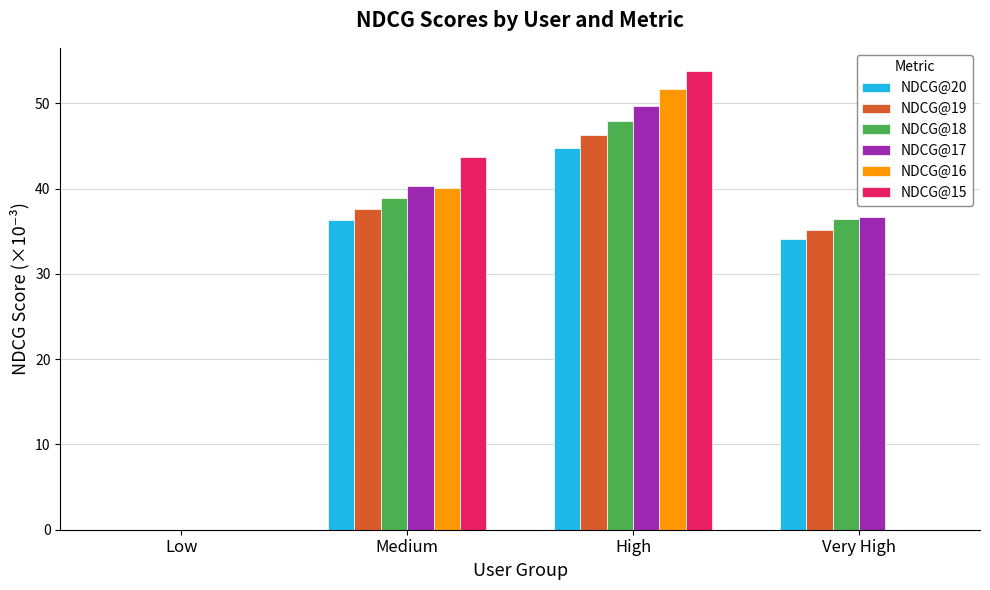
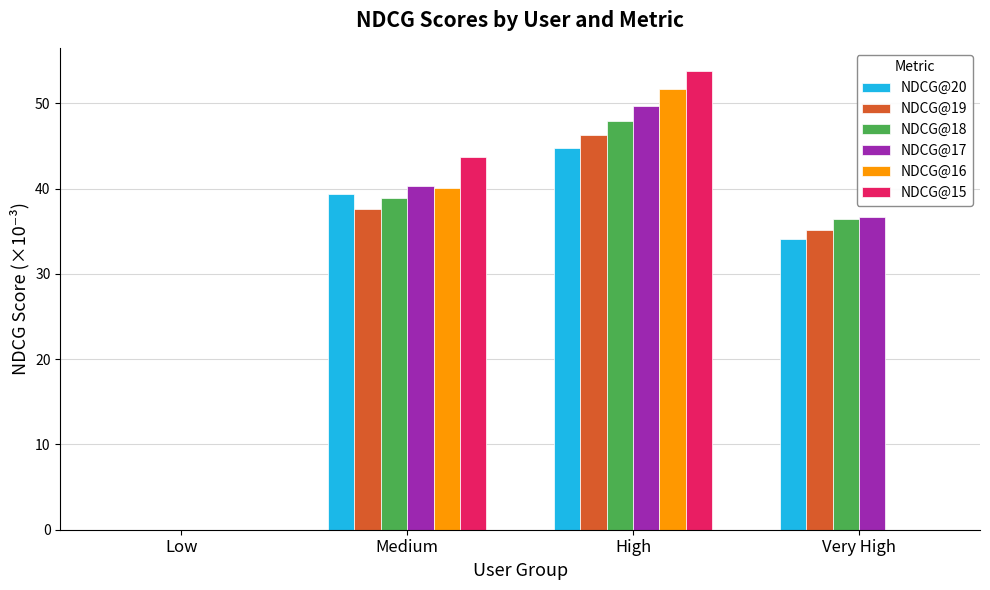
  {
    "NDCG@20": {
      "Low": 0,
-     "Medium": 36,
+     "Medium": 39,
      "High": 45,
      "Very High": 34
    },
    "NDCG@19": {
      "Low": 0,
      "Medium": 38,
      "High": 46,
      "Very High": 35
    },
    "NDCG@18": {
      "Low": 0,
      "Medium": 39,
      "High": 48,
      "Very High": 36
    },
    "NDCG@17": {
      "Low": 0,
      "Medium": 40,
      "High": 50,
      "Very High": 37
    },
    "NDCG@16": {
      "Low": 0,
      "Medium": 40,
      "High": 52,
      "Very High": 0
    },
    "NDCG@15": {
      "Low": 0,
      "Medium": 44,
      "High": 54,
      "Very High": 0
    }
  }
